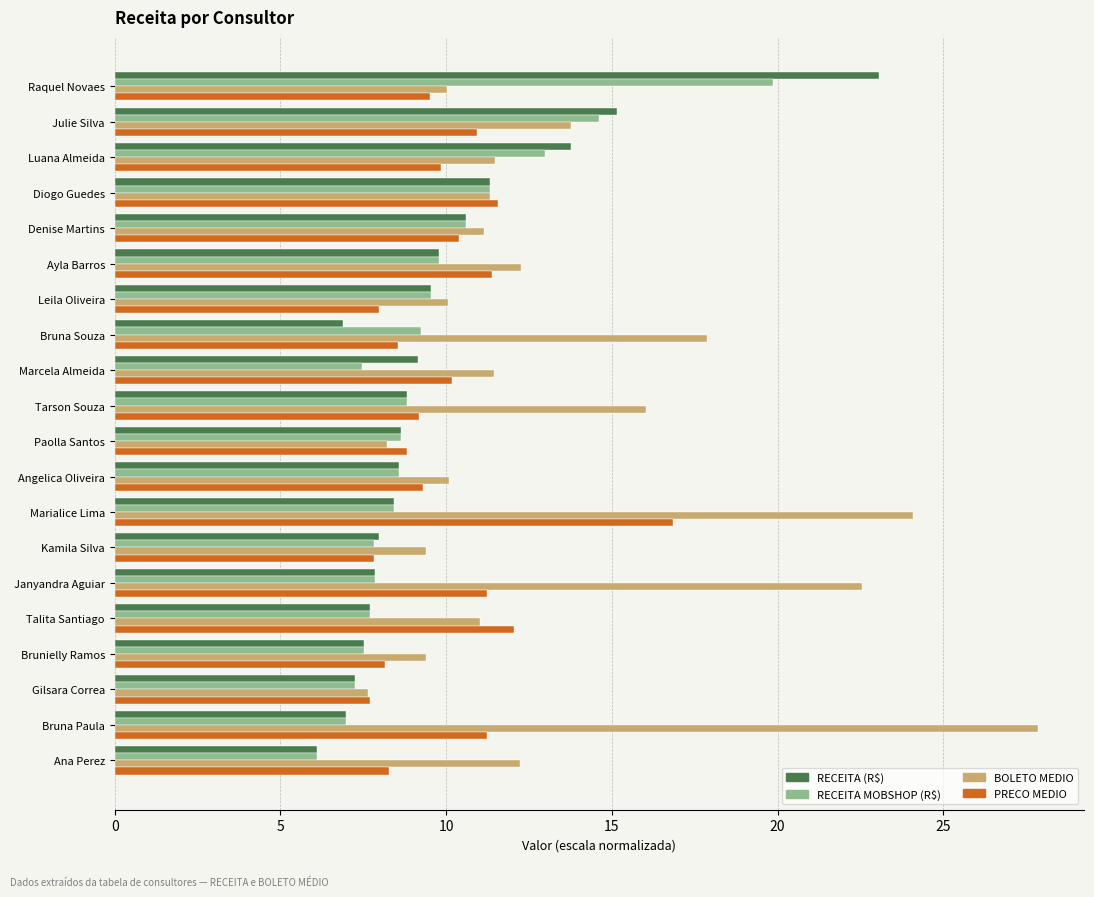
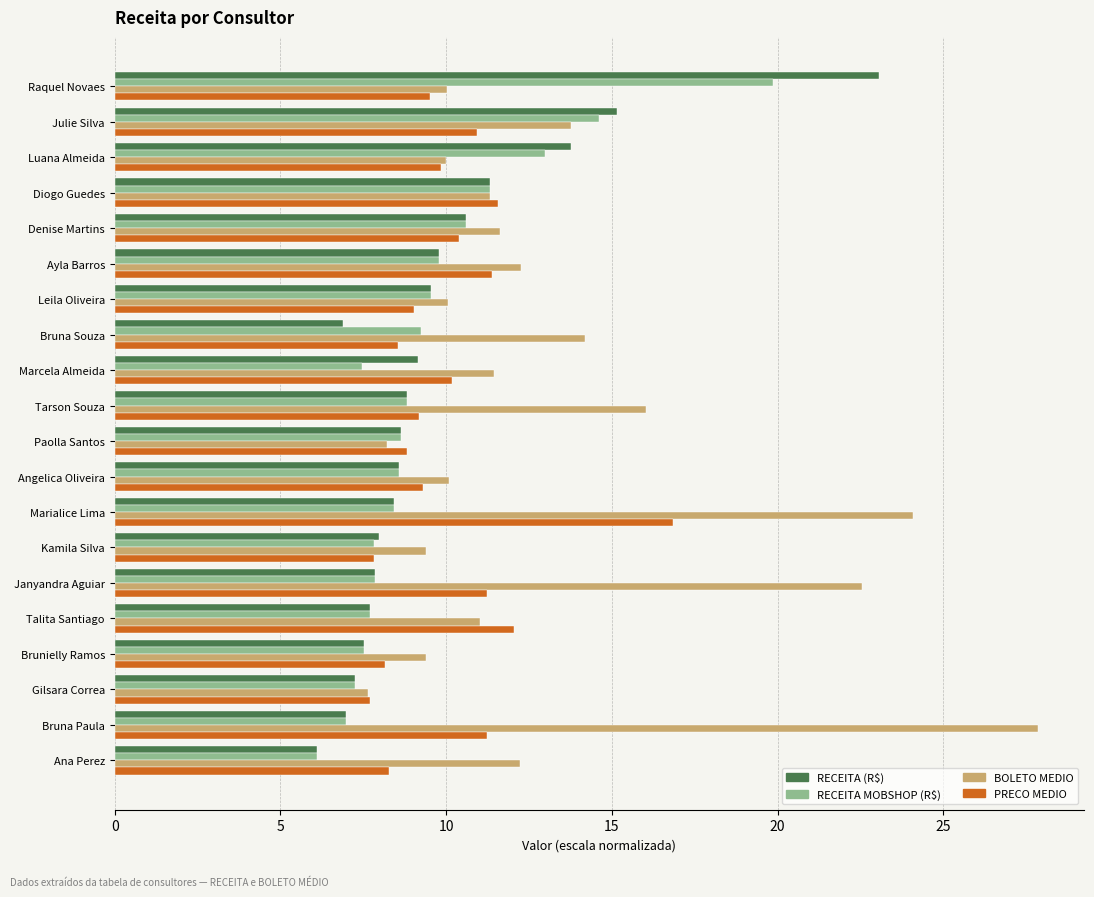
  {
    "RECEITA (R$)": {
      "Raquel Novaes": 23.1,
      "Julie Silva": 15.1,
      "Luana Almeida": 13.8,
      "Diogo Guedes": 11.3,
      "Denise Martins": 10.6,
      "Ayla Barros": 9.8,
      "Leila Oliveira": 9.6,
      "Bruna Souza": 6.9,
      "Marcela Almeida": 9.2,
      "Tarson Souza": 8.8,
      "Paolla Santos": 8.6,
      "Angelica Oliveira": 8.6,
      "Marialice Lima": 8.4,
      "Kamila Silva": 8.0,
      "Janyandra Aguiar": 7.9,
      "Talita Santiago": 7.7,
      "Brunielly Ramos": 7.5,
      "Gilsara Correa": 7.2,
      "Bruna Paula": 7.0,
      "Ana Perez": 6.1
    },
    "RECEITA MOBSHOP (R$)": {
      "Raquel Novaes": 19.9,
      "Julie Silva": 14.6,
      "Luana Almeida": 13.0,
      "Diogo Guedes": 11.3,
      "Denise Martins": 10.6,
      "Ayla Barros": 9.8,
      "Leila Oliveira": 9.6,
      "Bruna Souza": 9.2,
      "Marcela Almeida": 7.5,
      "Tarson Souza": 8.8,
      "Paolla Santos": 8.6,
      "Angelica Oliveira": 8.6,
      "Marialice Lima": 8.4,
      "Kamila Silva": 7.8,
      "Janyandra Aguiar": 7.9,
      "Talita Santiago": 7.7,
      "Brunielly Ramos": 7.5,
      "Gilsara Correa": 7.2,
      "Bruna Paula": 7.0,
      "Ana Perez": 6.1
    },
    "BOLETO MEDIO": {
      "Raquel Novaes": 10.0,
      "Julie Silva": 13.8,
-     "Luana Almeida": 11.5,
+     "Luana Almeida": 10.0,
      "Diogo Guedes": 11.3,
-     "Denise Martins": 11.2,
+     "Denise Martins": 11.6,
      "Ayla Barros": 12.2,
      "Leila Oliveira": 10.1,
-     "Bruna Souza": 17.9,
+     "Bruna Souza": 14.2,
      "Marcela Almeida": 11.4,
      "Tarson Souza": 16.0,
      "Paolla Santos": 8.2,
      "Angelica Oliveira": 10.1,
      "Marialice Lima": 24.1,
      "Kamila Silva": 9.4,
      "Janyandra Aguiar": 22.5,
      "Talita Santiago": 11.0,
      "Brunielly Ramos": 9.4,
      "Gilsara Correa": 7.6,
      "Bruna Paula": 27.9,
      "Ana Perez": 12.2
    },
    "PRECO MEDIO": {
      "Raquel Novaes": 9.5,
      "Julie Silva": 10.9,
      "Luana Almeida": 9.8,
      "Diogo Guedes": 11.6,
      "Denise Martins": 10.4,
      "Ayla Barros": 11.4,
-     "Leila Oliveira": 8.0,
+     "Leila Oliveira": 9.0,
      "Bruna Souza": 8.5,
      "Marcela Almeida": 10.2,
      "Tarson Souza": 9.2,
      "Paolla Santos": 8.8,
      "Angelica Oliveira": 9.3,
      "Marialice Lima": 16.9,
      "Kamila Silva": 7.8,
      "Janyandra Aguiar": 11.2,
      "Talita Santiago": 12.0,
      "Brunielly Ramos": 8.2,
      "Gilsara Correa": 7.7,
      "Bruna Paula": 11.2,
      "Ana Perez": 8.3
    }
  }
